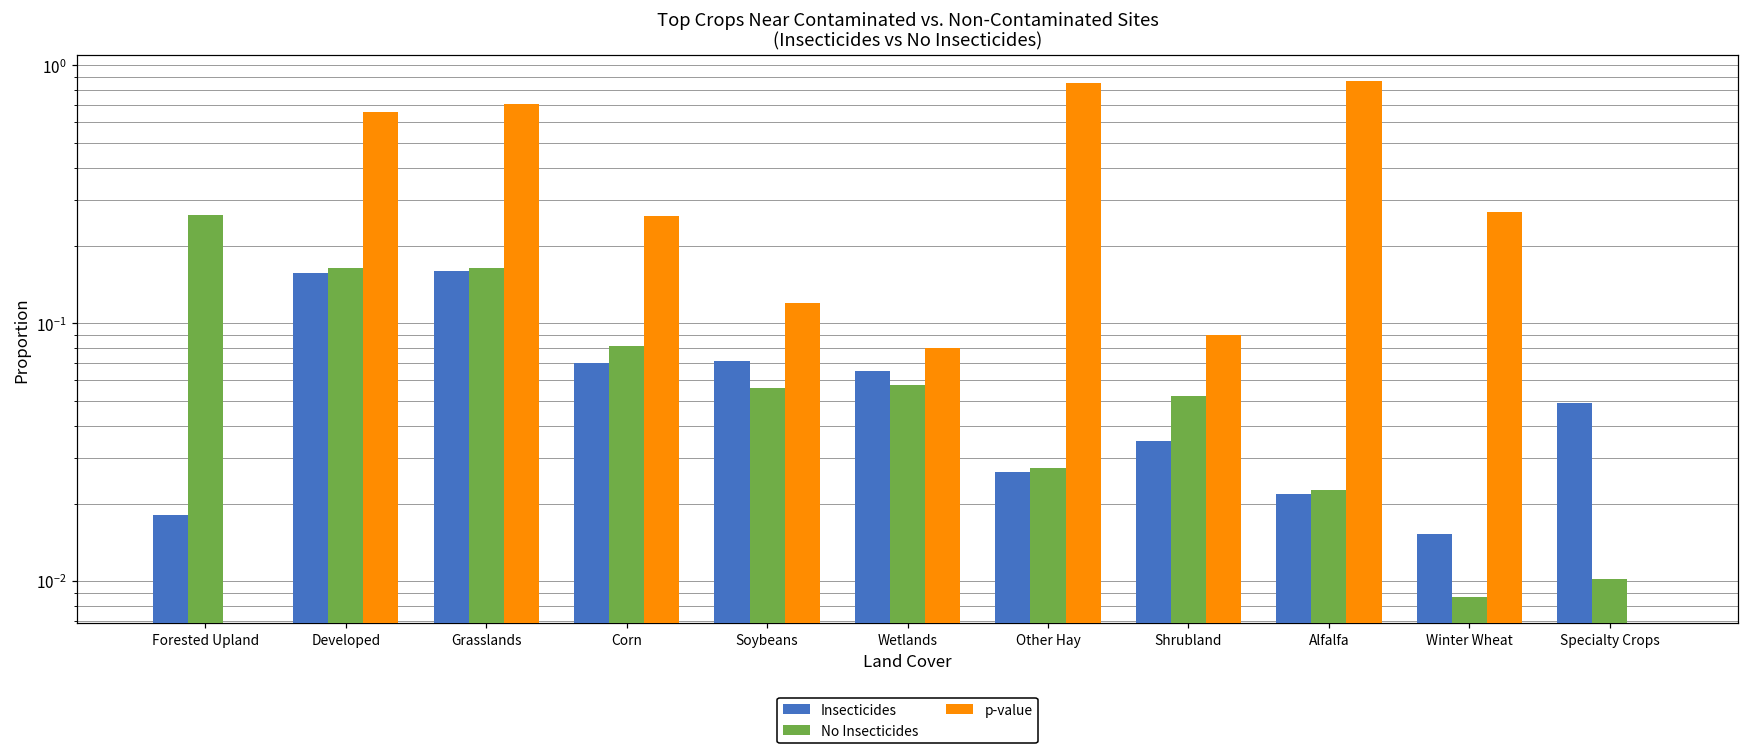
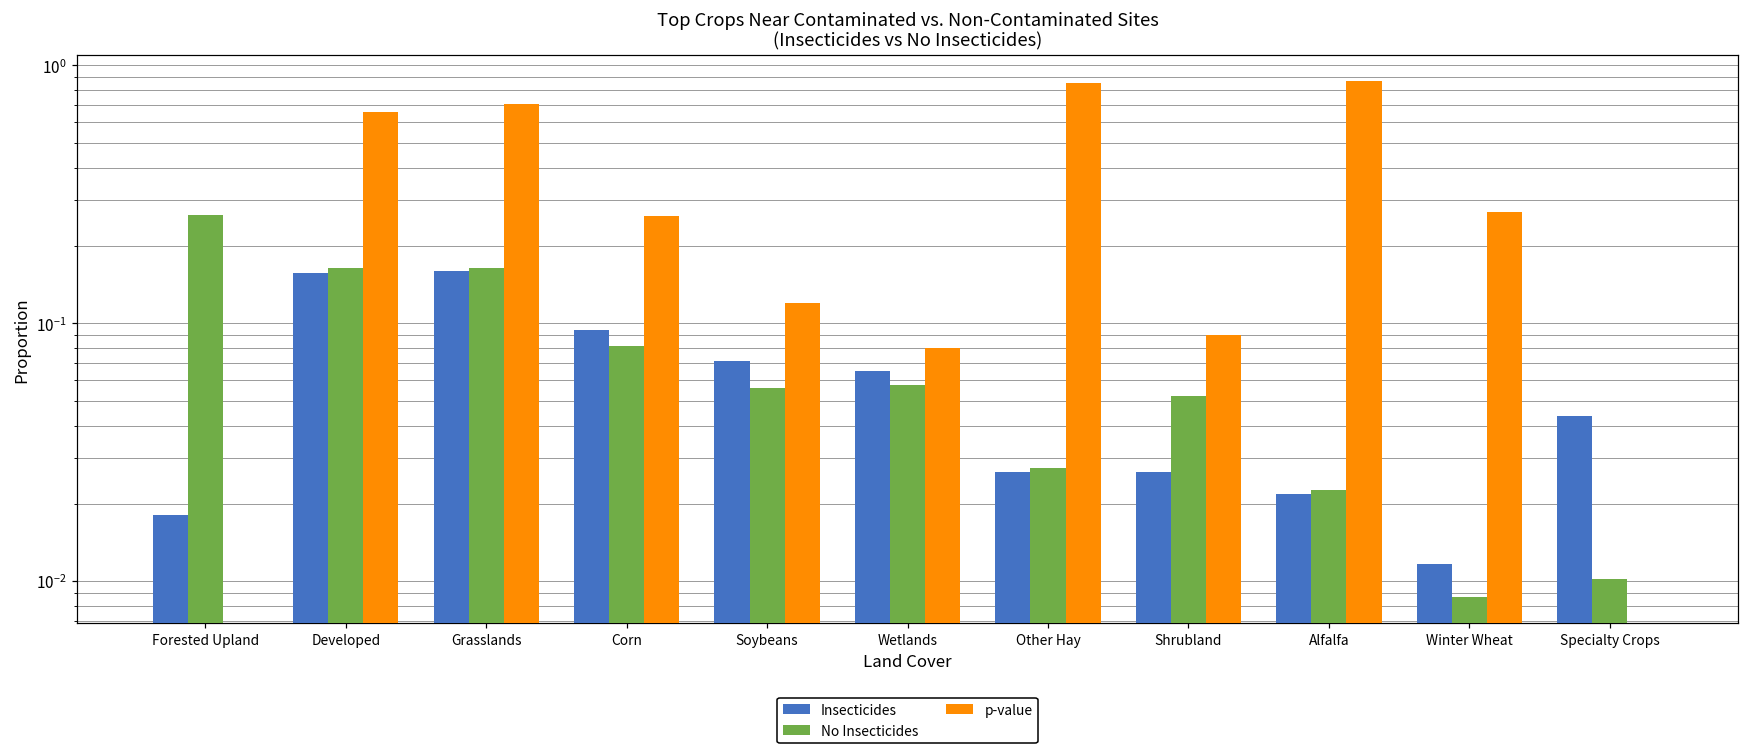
  {
    "Insecticides": {
      "Forested Upland": 0.018,
      "Developed": 0.16,
      "Grasslands": 0.16,
-     "Corn": 0.070,
+     "Corn": 0.094,
      "Soybeans": 0.071,
      "Wetlands": 0.065,
      "Other Hay": 0.027,
-     "Shrubland": 0.035,
+     "Shrubland": 0.027,
      "Alfalfa": 0.022,
-     "Winter Wheat": 0.015,
-     "Specialty Crops": 0.049
+     "Winter Wheat": 0.012,
+     "Specialty Crops": 0.044
    },
    "No Insecticides": {
      "Forested Upland": 0.26,
      "Developed": 0.16,
      "Grasslands": 0.16,
      "Corn": 0.082,
      "Soybeans": 0.056,
      "Wetlands": 0.058,
      "Other Hay": 0.028,
      "Shrubland": 0.052,
      "Alfalfa": 0.023,
      "Winter Wheat": 0.0087,
      "Specialty Crops": 0.010
    },
    "p-value": {
      "Developed": 0.66,
      "Grasslands": 0.71,
      "Corn": 0.26,
      "Soybeans": 0.12,
      "Wetlands": 0.080,
      "Other Hay": 0.85,
      "Shrubland": 0.090,
      "Alfalfa": 0.87,
      "Winter Wheat": 0.27
    }
  }
